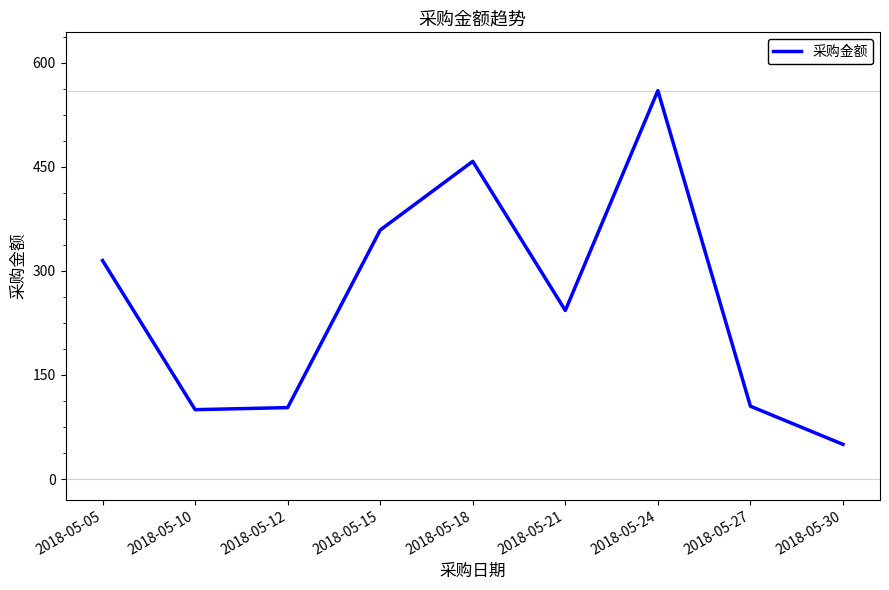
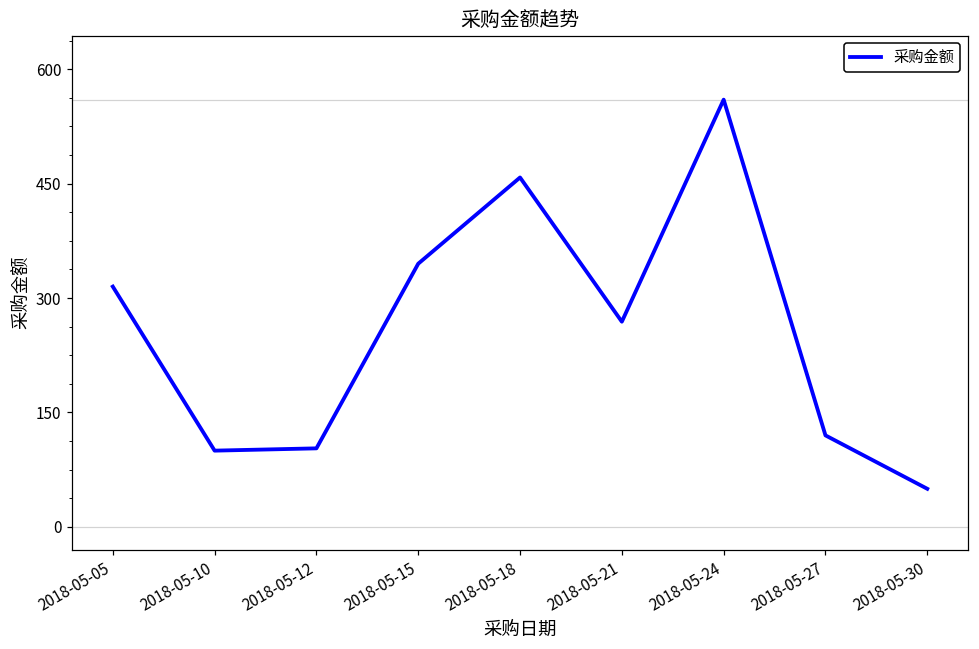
  {
    "2018-05-05": 320,
    "2018-05-10": 100,
    "2018-05-12": 100,
-   "2018-05-15": 360,
+   "2018-05-15": 350,
    "2018-05-18": 460,
-   "2018-05-21": 240,
+   "2018-05-21": 270,
    "2018-05-24": 560,
-   "2018-05-27": 110,
+   "2018-05-27": 120,
    "2018-05-30": 50
  }
